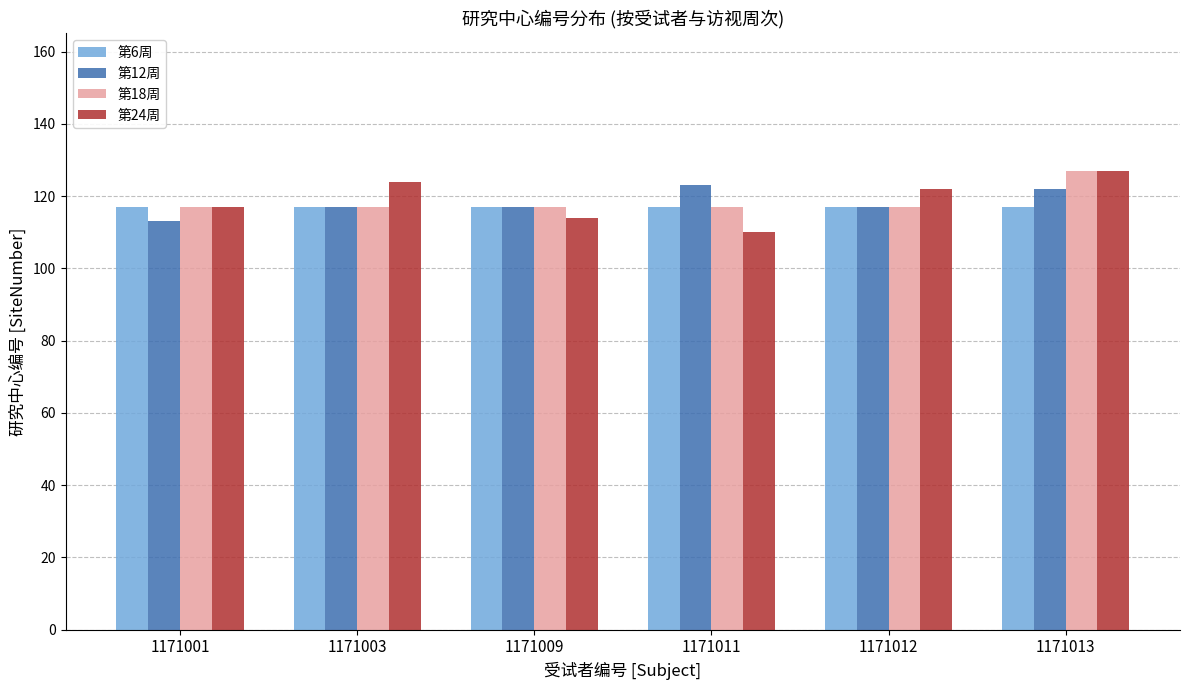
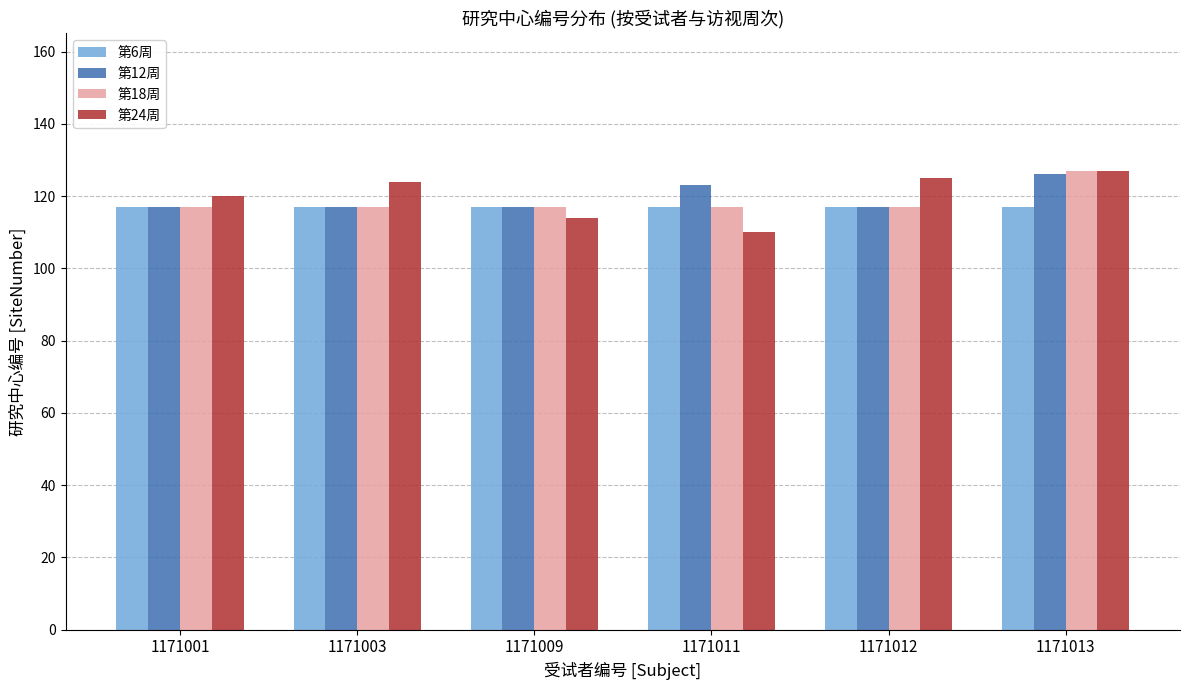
  {
    "第6周": {
      "1171001": 117,
      "1171003": 117,
      "1171009": 117,
      "1171011": 117,
      "1171012": 117,
      "1171013": 117
    },
    "第12周": {
-     "1171001": 113,
+     "1171001": 117,
      "1171003": 117,
      "1171009": 117,
      "1171011": 123,
      "1171012": 117,
-     "1171013": 122
+     "1171013": 126
    },
    "第18周": {
      "1171001": 117,
      "1171003": 117,
      "1171009": 117,
      "1171011": 117,
      "1171012": 117,
      "1171013": 127
    },
    "第24周": {
-     "1171001": 117,
+     "1171001": 120,
      "1171003": 124,
      "1171009": 114,
      "1171011": 110,
-     "1171012": 122,
+     "1171012": 125,
      "1171013": 127
    }
  }
